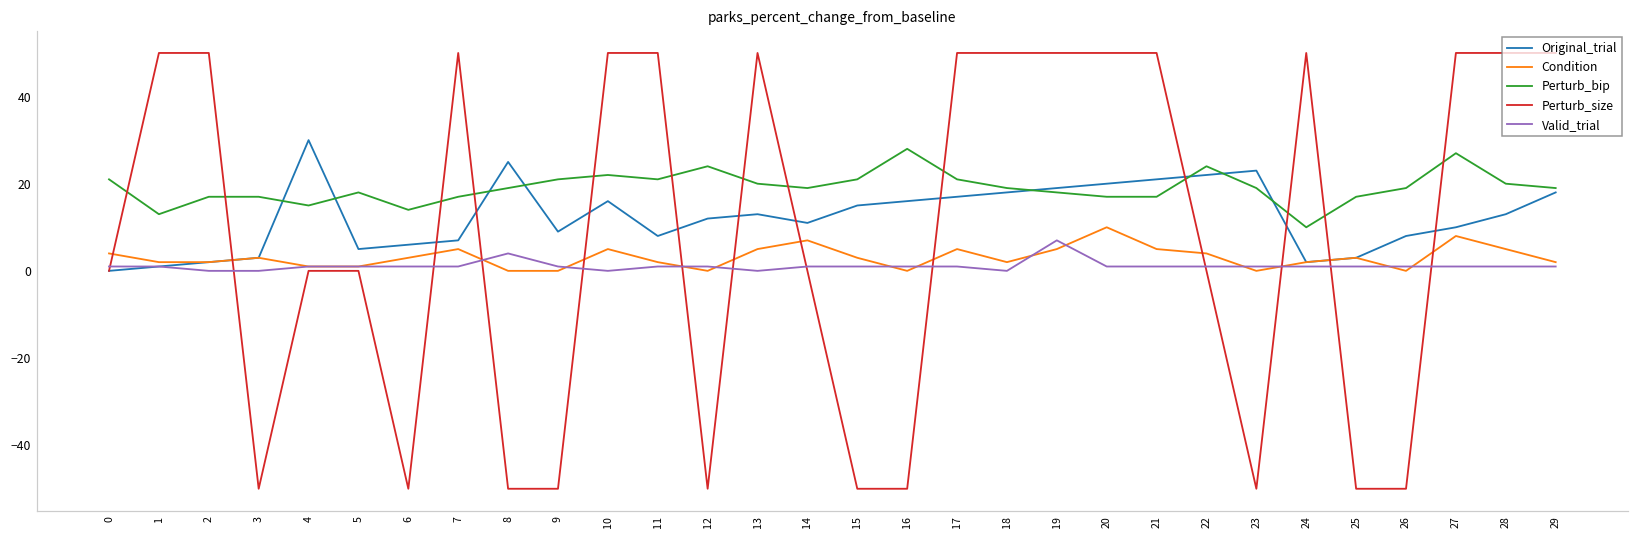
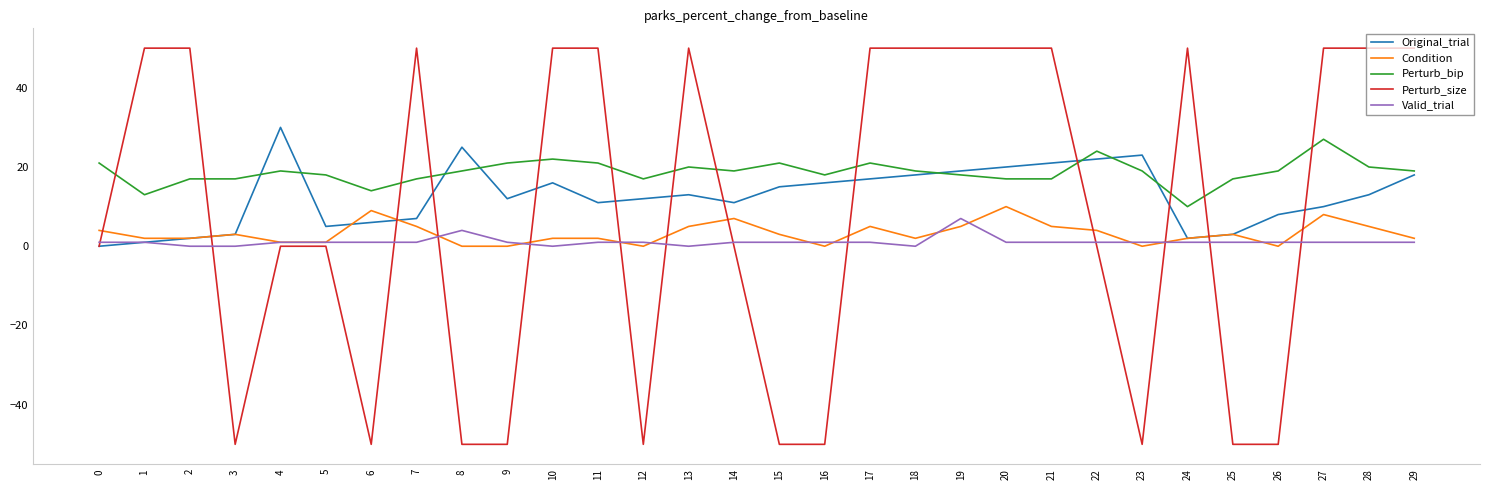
  {
    "Original_trial": {
      "4": 30,
      "5": 5,
      "6": 6,
      "7": 7,
      "8": 25,
-     "9": 9,
+     "9": 12,
      "10": 16,
-     "11": 8,
+     "11": 11,
      "12": 12,
      "13": 13,
      "14": 11,
      "15": 15,
      "16": 16,
      "17": 17,
      "18": 18,
      "19": 19,
      "20": 20,
      "21": 21,
      "22": 22,
      "23": 23,
      "26": 8,
      "27": 10,
      "28": 13,
      "29": 18
    },
    "Condition": {
      "0": 4,
      "1": 2,
-     "6": 3,
+     "6": 9,
      "7": 5,
      "8": 0,
      "9": 0,
-     "10": 5,
+     "10": 2,
      "11": 2,
      "12": 0,
      "13": 5,
      "14": 7,
      "15": 3,
      "16": 0,
      "17": 5,
      "18": 2,
      "19": 5,
      "20": 10,
      "21": 5,
      "22": 4,
      "23": 0,
      "26": 0,
      "27": 8,
      "28": 5,
      "29": 2
    },
    "Perturb_bip": {
      "0": 21,
      "1": 13,
      "2": 17,
      "3": 17,
-     "4": 15,
+     "4": 19,
      "5": 18,
      "6": 14,
      "7": 17,
      "8": 19,
      "9": 21,
      "10": 22,
      "11": 21,
-     "12": 24,
+     "12": 17,
      "13": 20,
      "14": 19,
      "15": 21,
-     "16": 28,
+     "16": 18,
      "17": 21,
      "18": 19,
      "19": 18,
      "20": 17,
      "21": 17,
      "22": 24,
      "23": 19,
      "24": 10,
      "25": 17,
      "26": 19,
      "27": 27,
      "28": 20,
      "29": 19
    },
    "Perturb_size": {
      "1": 50,
      "2": 50,
      "3": -50,
      "4": 0,
      "5": 0,
      "6": -50,
      "7": 50,
      "8": -50,
      "9": -50,
      "10": 50,
      "11": 50,
      "12": -50,
      "13": 50,
      "14": 0,
      "15": -50,
      "16": -50,
      "17": 50,
      "18": 50,
      "19": 50,
      "20": 50,
      "21": 50,
      "22": 0,
      "23": -50,
      "24": 50,
      "25": -50,
      "26": -50,
      "27": 50
    },
    "Valid_trial": {
      "0": 1,
      "2": 0,
      "3": 0,
      "6": 1,
      "7": 1,
      "8": 4,
      "9": 1,
      "10": 0,
      "11": 1,
      "12": 1,
      "13": 0,
      "14": 1,
      "15": 1,
      "16": 1,
      "17": 1,
      "18": 0,
      "19": 7,
      "20": 1,
      "21": 1,
      "22": 1,
      "23": 1,
      "24": 1,
      "25": 1,
      "26": 1,
      "27": 1,
      "28": 1,
      "29": 1
    }
  }
